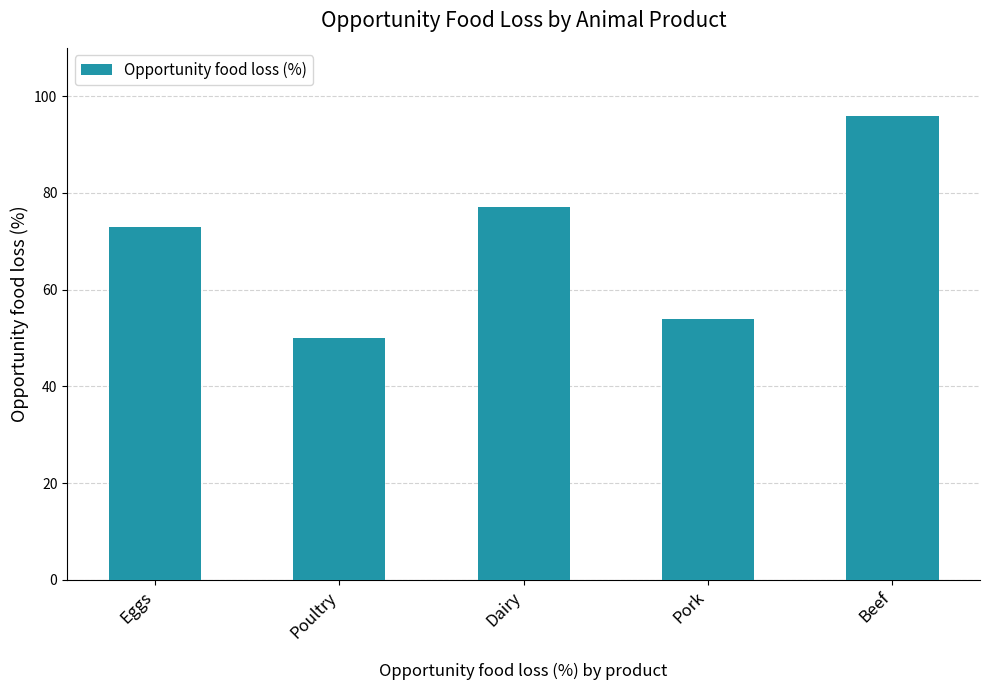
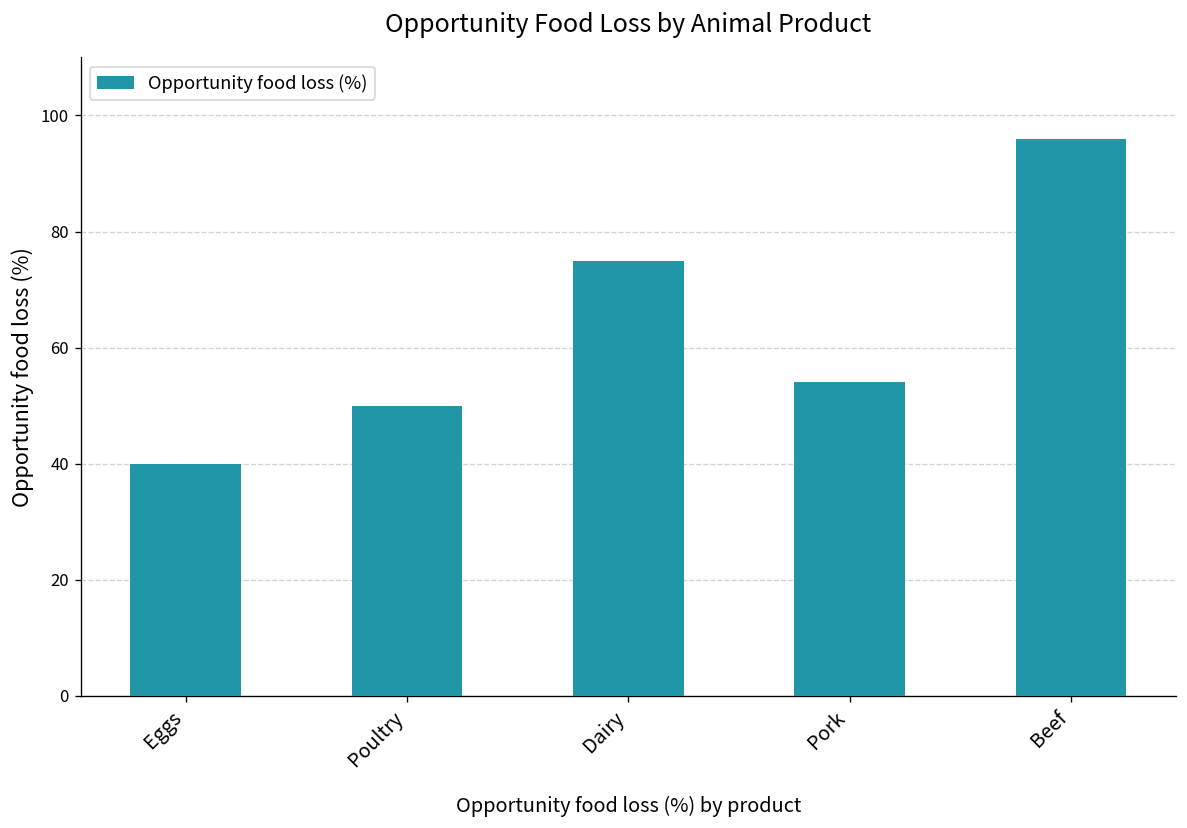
  {
-   "Eggs": 73,
+   "Eggs": 40,
    "Poultry": 50,
-   "Dairy": 77,
+   "Dairy": 75,
    "Pork": 54,
    "Beef": 96
  }
